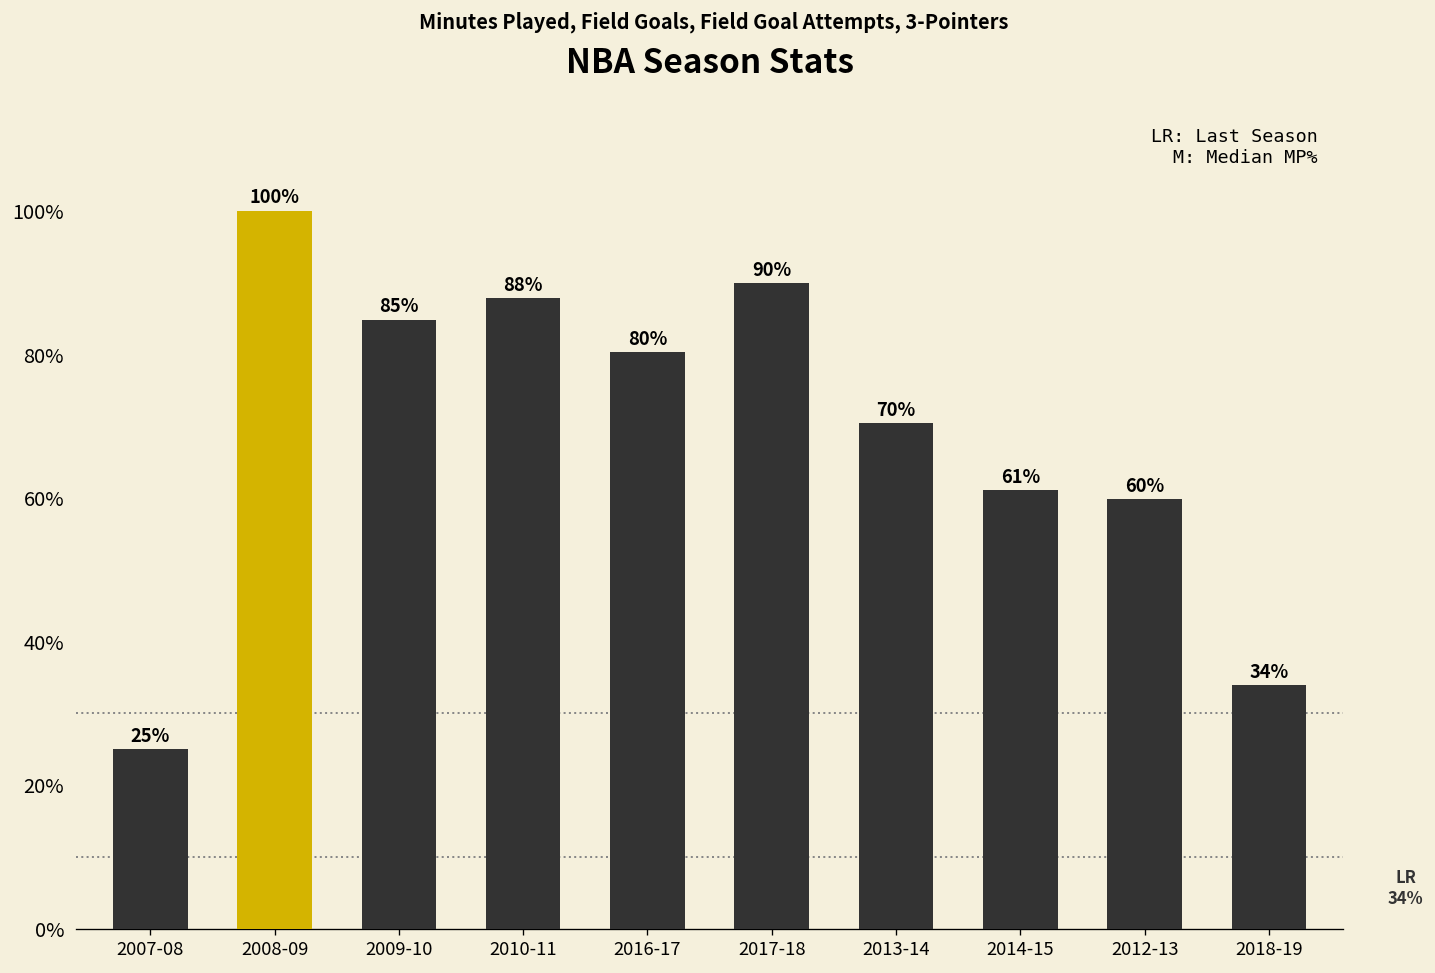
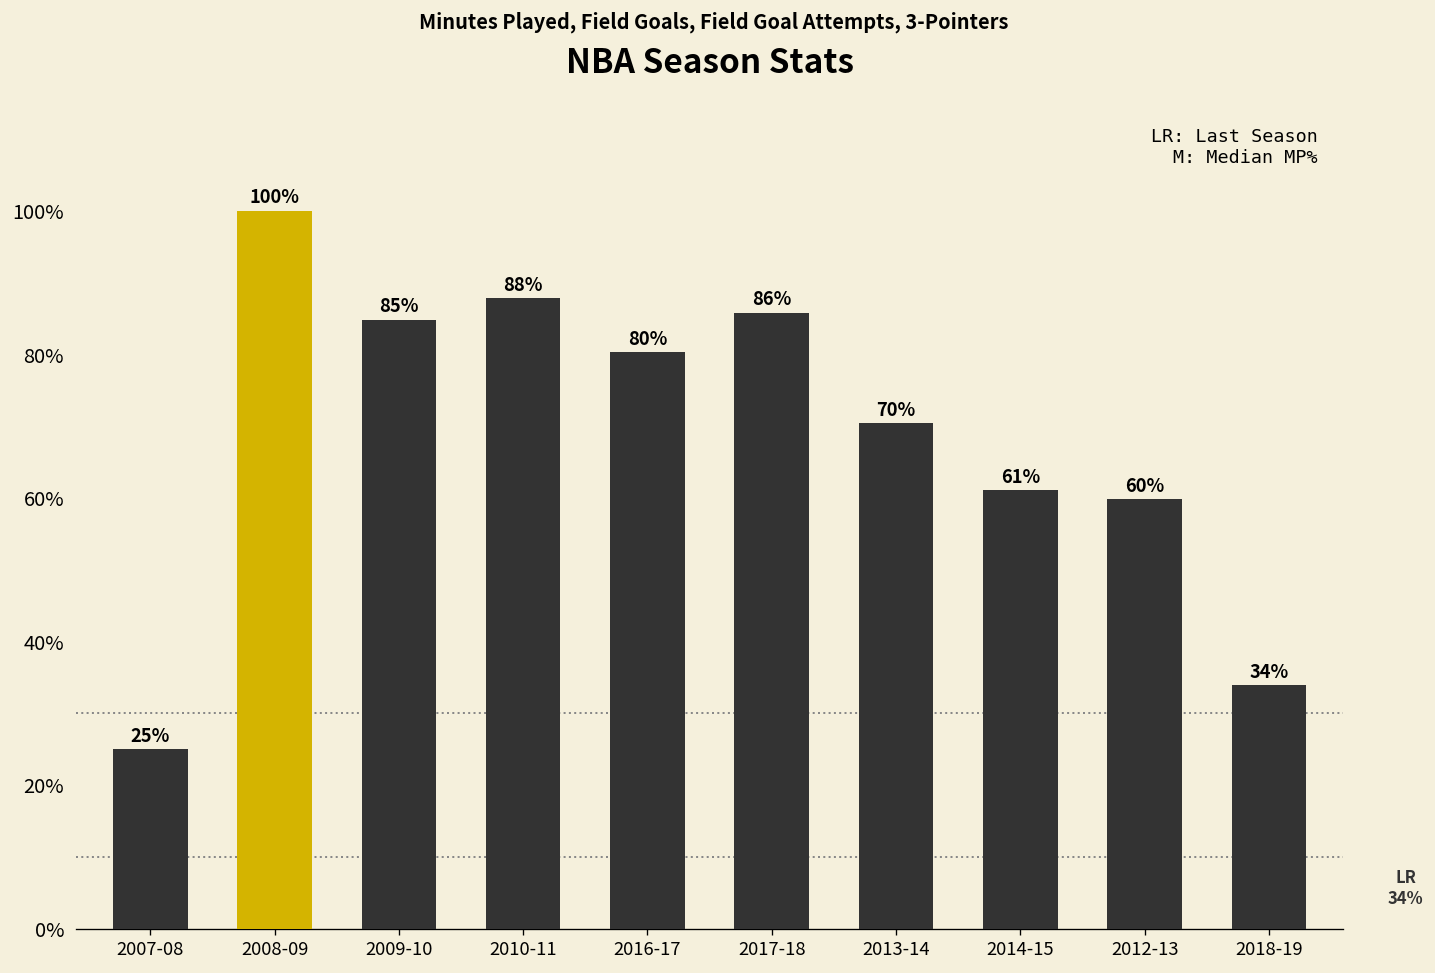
  {
    "2007-08": "25%",
    "2008-09": "100%",
    "2009-10": "85%",
    "2010-11": "88%",
    "2016-17": "80%",
-   "2017-18": "90%",
+   "2017-18": "86%",
    "2013-14": "70%",
    "2014-15": "61%",
    "2012-13": "60%",
    "2018-19": "34%"
  }
